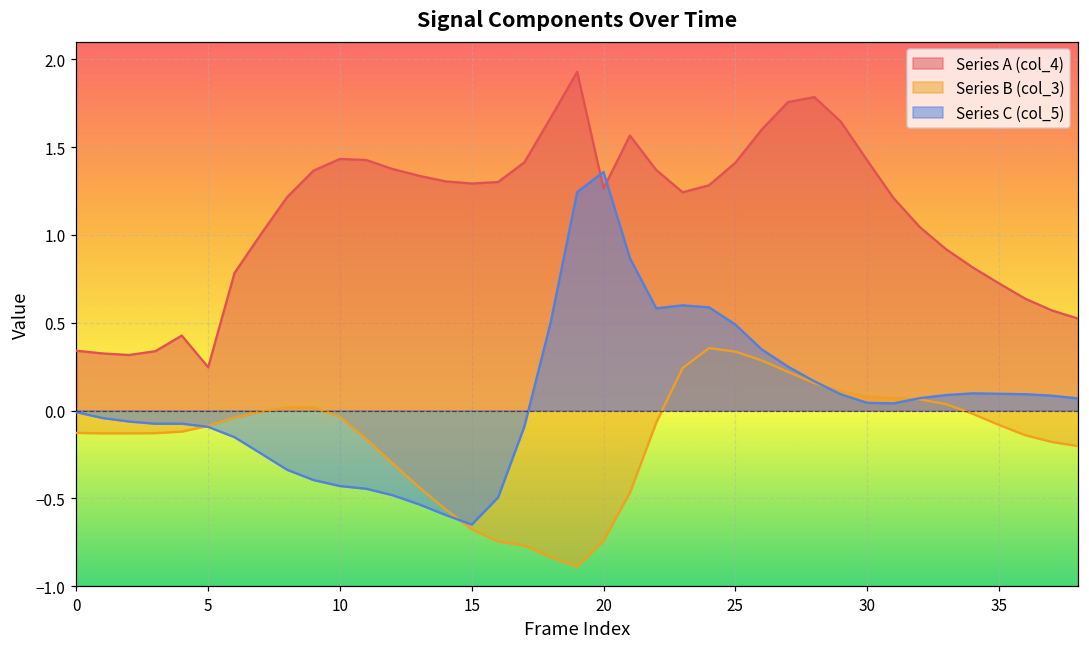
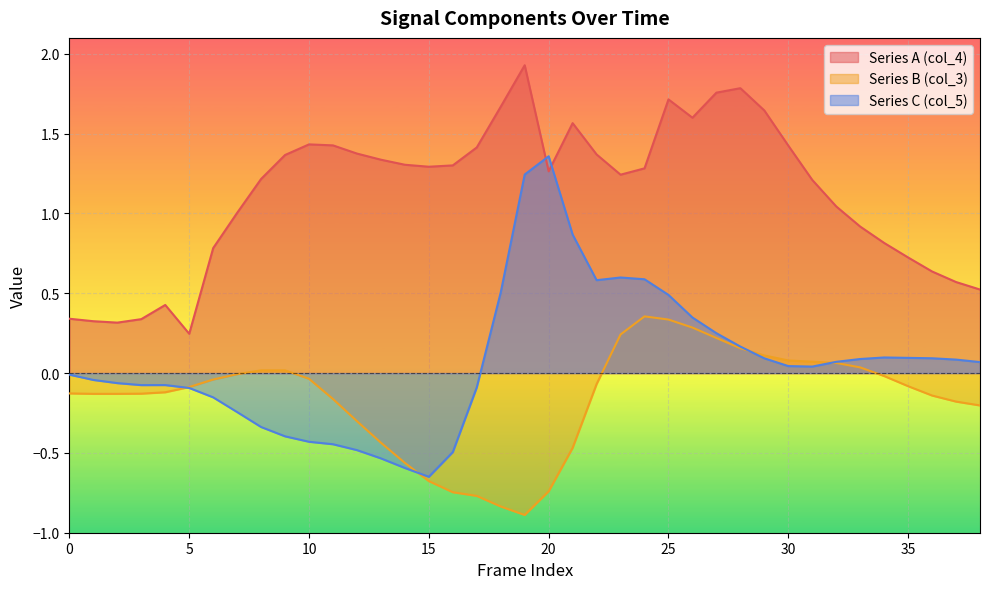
  {
    "Series A (col_4)": {
      "0": 0.34,
      "5": 0.25,
      "10": 1.43,
      "15": 1.29,
      "20": 1.26,
-     "25": 1.41,
+     "25": 1.71,
      "30": 1.43,
      "35": 0.72
    }
  }
